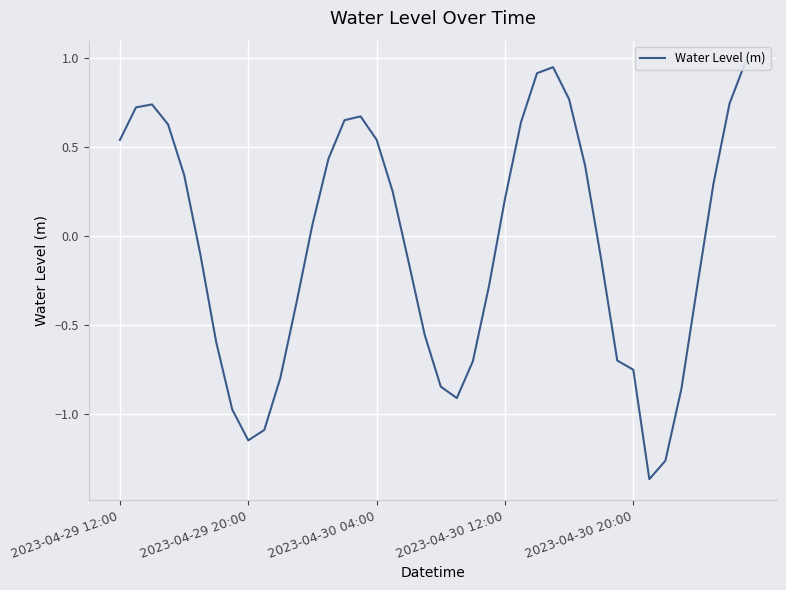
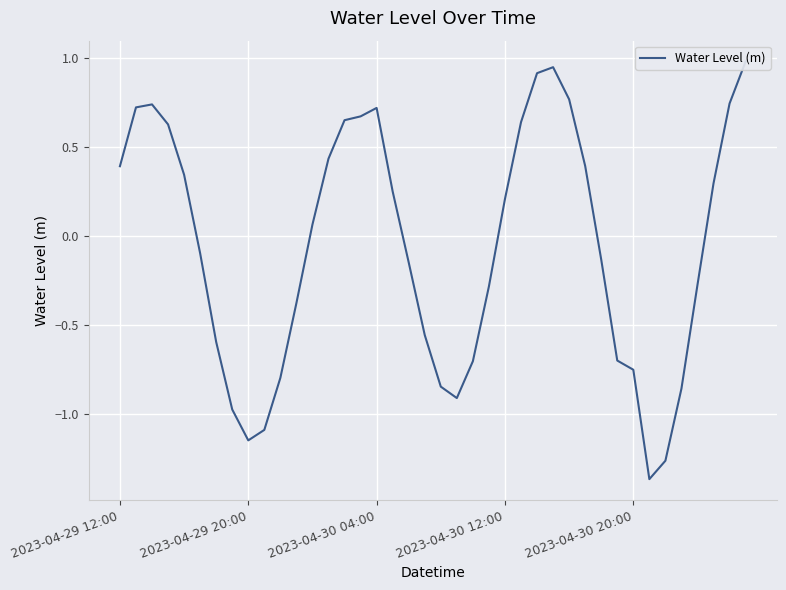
  {
-   "2023-04-29 12:00": 0.54,
+   "2023-04-29 12:00": 0.39,
    "2023-04-29 20:00": -1.15,
-   "2023-04-30 04:00": 0.54,
+   "2023-04-30 04:00": 0.72,
    "2023-04-30 12:00": 0.21,
    "2023-04-30 20:00": -0.75
  }
